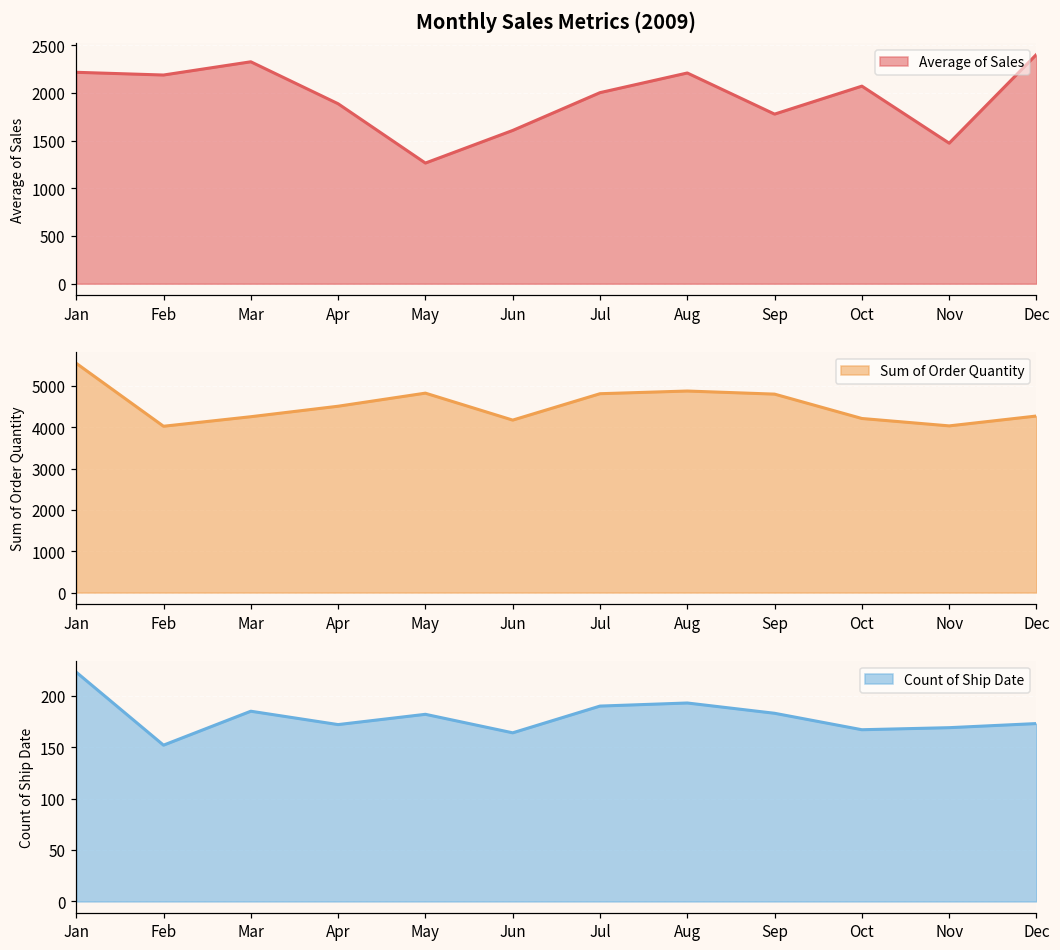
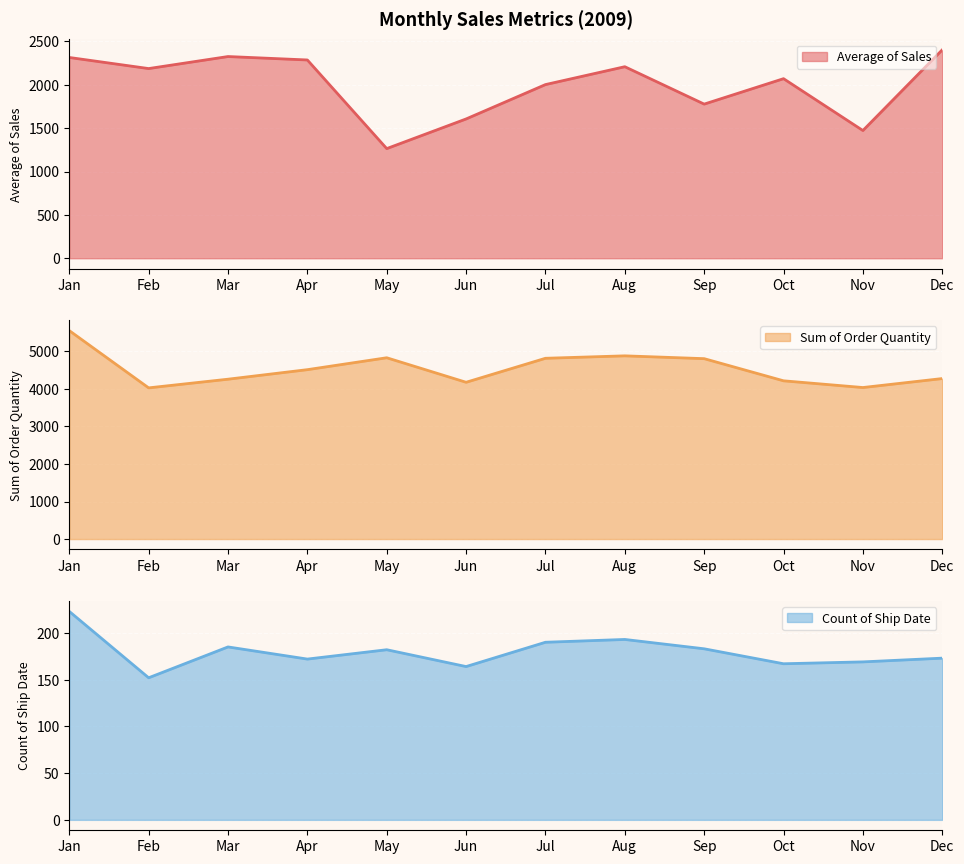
  {
    "Monthly Sales Metrics (2009)": {
-     "Jan": 2200,
+     "Jan": 2300,
      "Feb": 2200,
      "Mar": 2300,
-     "Apr": 1900,
+     "Apr": 2300,
      "May": 1300,
      "Jun": 1600,
      "Jul": 2000,
      "Aug": 2200,
      "Sep": 1800,
      "Oct": 2100,
      "Nov": 1500,
      "Dec": 2400
    }
  }
